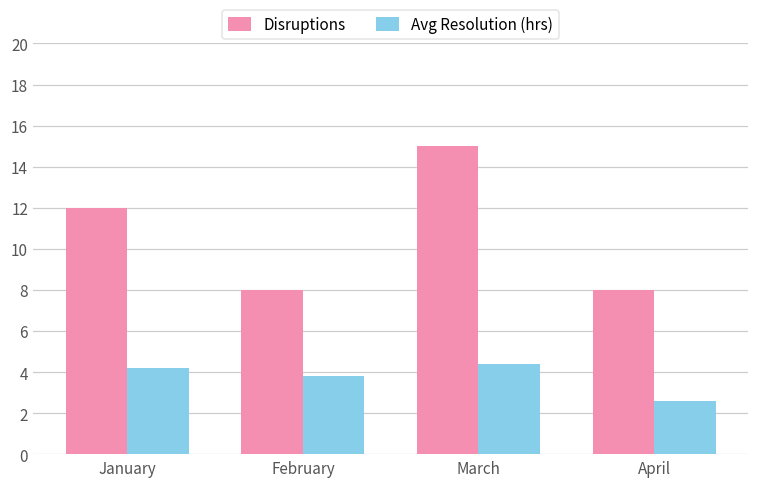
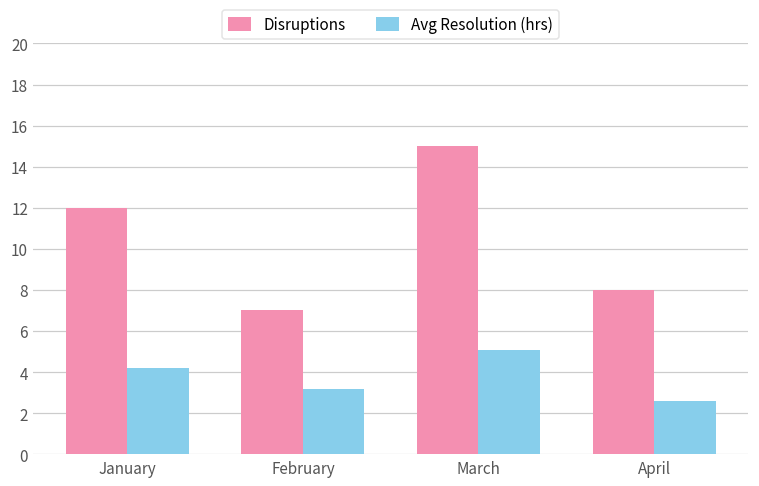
  {
    "Disruptions": {
      "January": 12,
-     "February": 8,
+     "February": 7,
      "March": 15,
      "April": 8
    },
    "Avg Resolution (hrs)": {
      "January": 4.2,
-     "February": 3.8,
-     "March": 4.4,
+     "February": 3.2,
+     "March": 5.1,
      "April": 2.6
    }
  }
